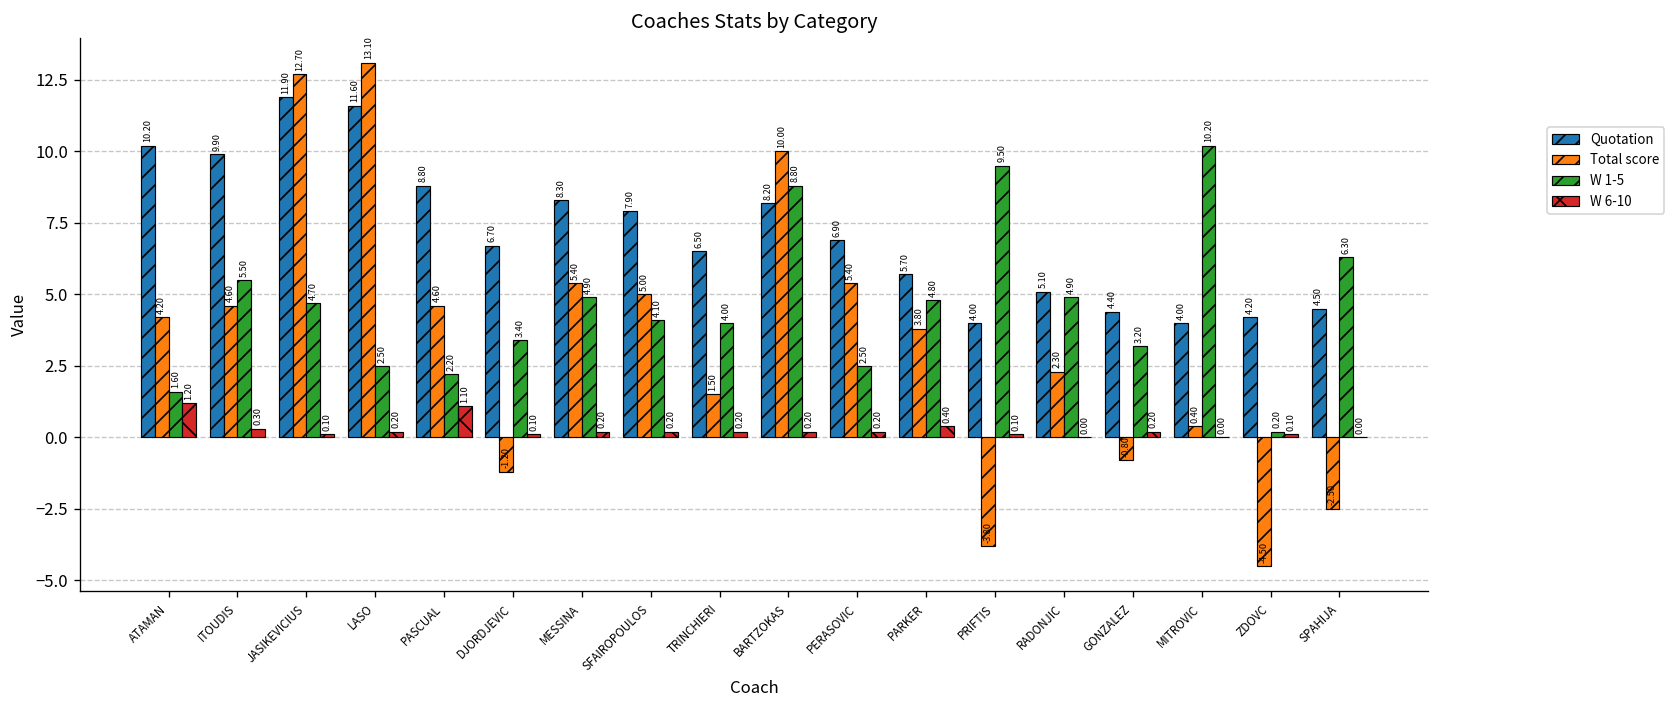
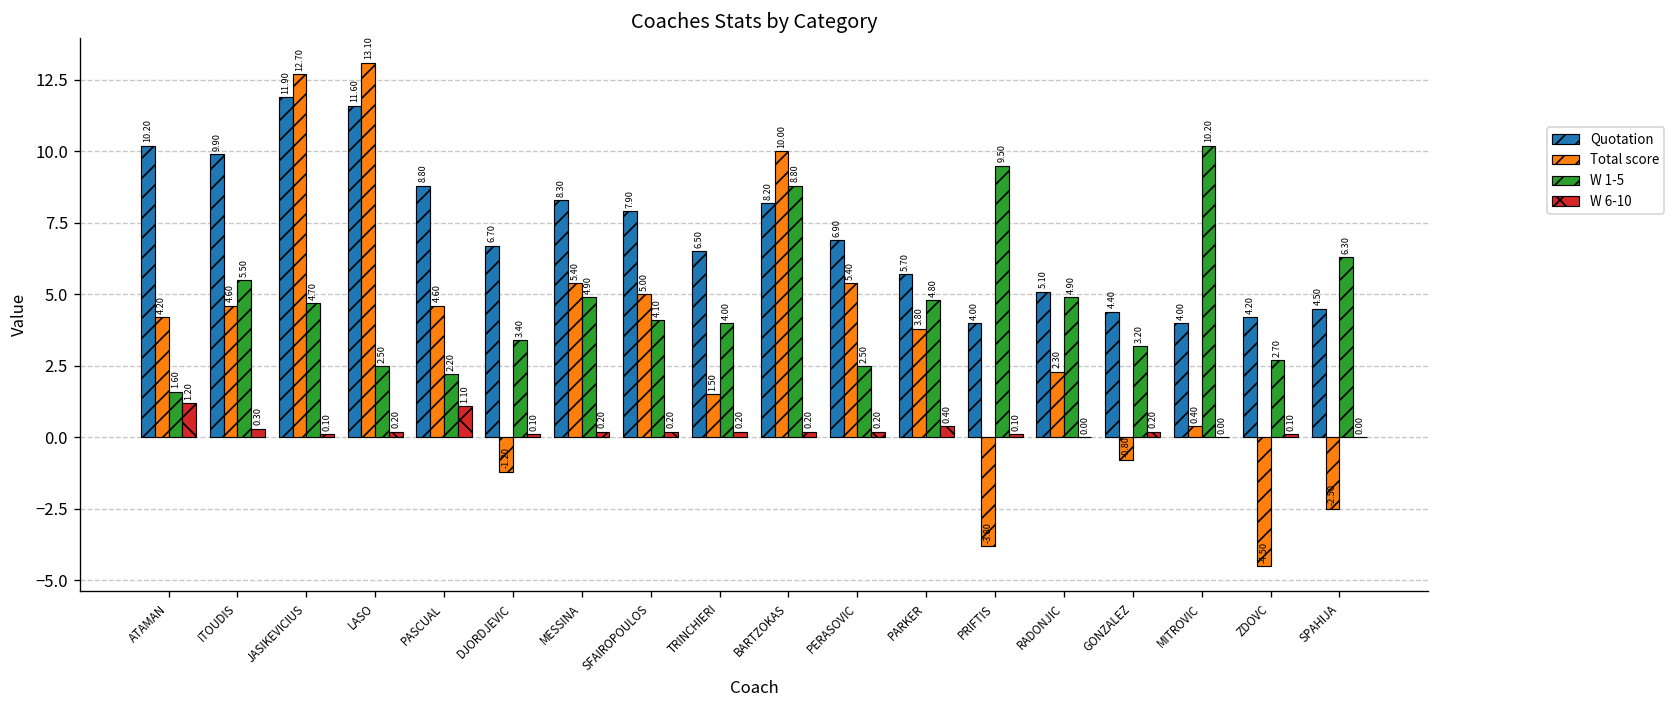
  {
    "Quotation": {
      "ATAMAN": 10.20,
      "ITOUDIS": 9.90,
      "JASIKEVICIUS": 11.90,
      "LASO": 11.60,
      "PASCUAL": 8.80,
      "DJORDJEVIC": 6.70,
      "MESSINA": 8.30,
      "SFAIROPOULOS": 7.90,
      "TRINCHIERI": 6.50,
      "BARTZOKAS": 8.20,
      "PERASOVIC": 6.90,
      "PARKER": 5.70,
      "PRIFTIS": 4.00,
      "RADONJIC": 5.10,
      "GONZALEZ": 4.40,
      "MITROVIC": 4.00,
      "ZDOVC": 4.20,
      "SPAHIJA": 4.50
    },
    "Total score": {
      "ATAMAN": 4.20,
      "ITOUDIS": 4.60,
      "JASIKEVICIUS": 12.70,
      "LASO": 13.10,
      "PASCUAL": 4.60,
      "DJORDJEVIC": -1.20,
      "MESSINA": 5.40,
      "SFAIROPOULOS": 5.00,
      "TRINCHIERI": 1.50,
      "BARTZOKAS": 10.00,
      "PERASOVIC": 5.40,
      "PARKER": 3.80,
      "PRIFTIS": -3.80,
      "RADONJIC": 2.30,
      "GONZALEZ": -0.80,
      "MITROVIC": 0.40,
      "ZDOVC": -4.50,
      "SPAHIJA": -2.50
    },
    "W 1-5": {
      "ATAMAN": 1.60,
      "ITOUDIS": 5.50,
      "JASIKEVICIUS": 4.70,
      "LASO": 2.50,
      "PASCUAL": 2.20,
      "DJORDJEVIC": 3.40,
      "MESSINA": 4.90,
      "SFAIROPOULOS": 4.10,
      "TRINCHIERI": 4.00,
      "BARTZOKAS": 8.80,
      "PERASOVIC": 2.50,
      "PARKER": 4.80,
      "PRIFTIS": 9.50,
      "RADONJIC": 4.90,
      "GONZALEZ": 3.20,
      "MITROVIC": 10.20,
-     "ZDOVC": 0.20,
+     "ZDOVC": 2.70,
      "SPAHIJA": 6.30
    },
    "W 6-10": {
      "ATAMAN": 1.20,
      "ITOUDIS": 0.30,
      "JASIKEVICIUS": 0.10,
      "LASO": 0.20,
      "PASCUAL": 1.10,
      "DJORDJEVIC": 0.10,
      "MESSINA": 0.20,
      "SFAIROPOULOS": 0.20,
      "TRINCHIERI": 0.20,
      "BARTZOKAS": 0.20,
      "PERASOVIC": 0.20,
      "PARKER": 0.40,
      "PRIFTIS": 0.10,
      "RADONJIC": 0.00,
      "GONZALEZ": 0.20,
      "MITROVIC": 0.00,
      "ZDOVC": 0.10,
      "SPAHIJA": 0.00
    }
  }
